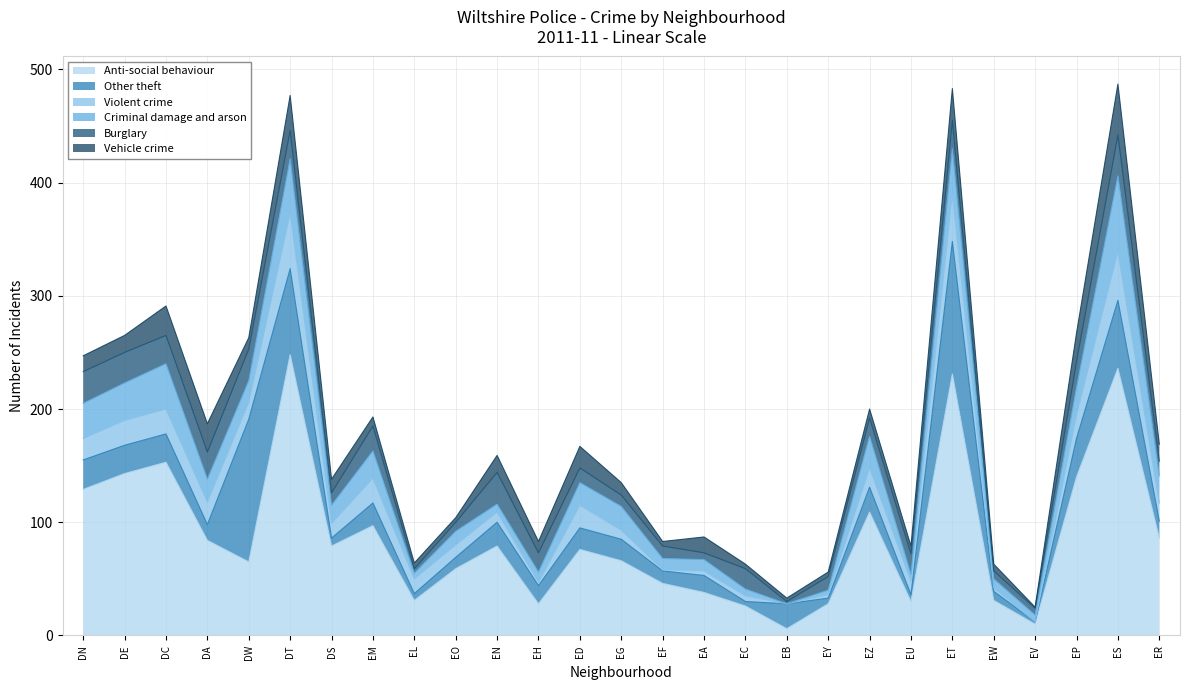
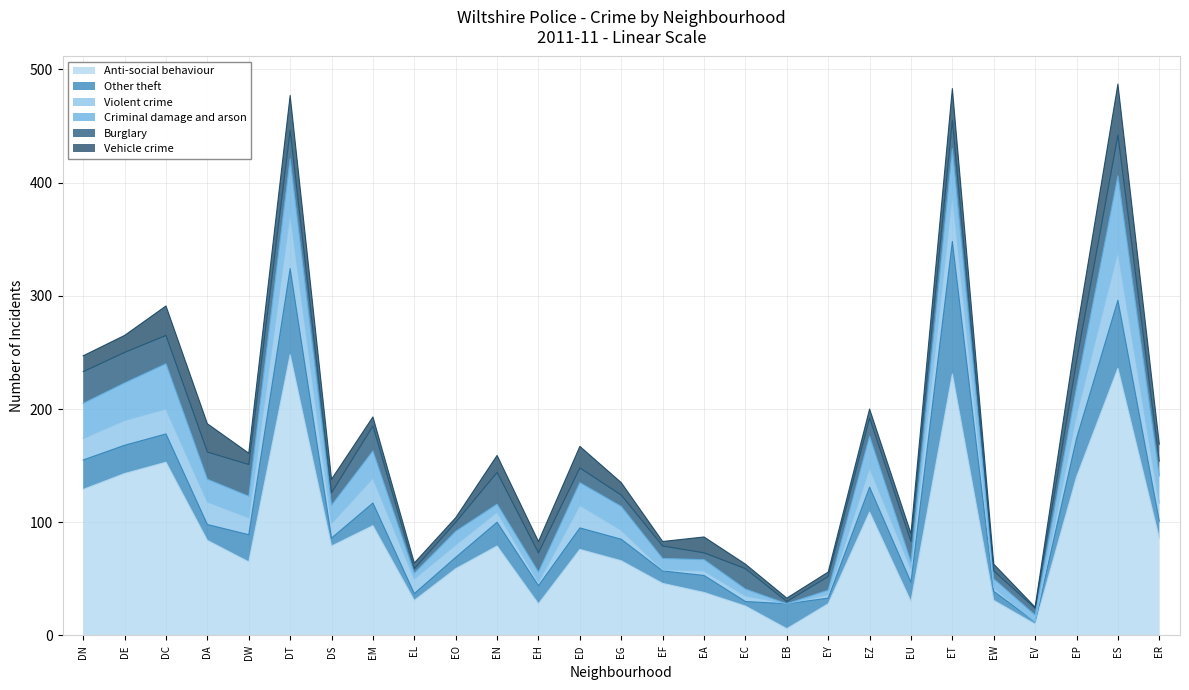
  {
    "Other theft": {
      "DN": 26,
      "DE": 25,
      "DC": 25,
      "DA": 14,
-     "DW": 126,
+     "DW": 24,
      "DT": 76,
      "DS": 7,
      "EM": 20,
      "EL": 6,
      "EO": 10,
      "EN": 21,
      "EH": 16,
      "ED": 19,
      "EG": 19,
      "EA": 15,
      "EC": 4,
      "EY": 5,
      "EZ": 22,
-     "EU": 6,
+     "EU": 17,
      "ET": 117,
      "EW": 8,
      "EP": 34,
      "ES": 60,
      "ER": 15
    }
  }
